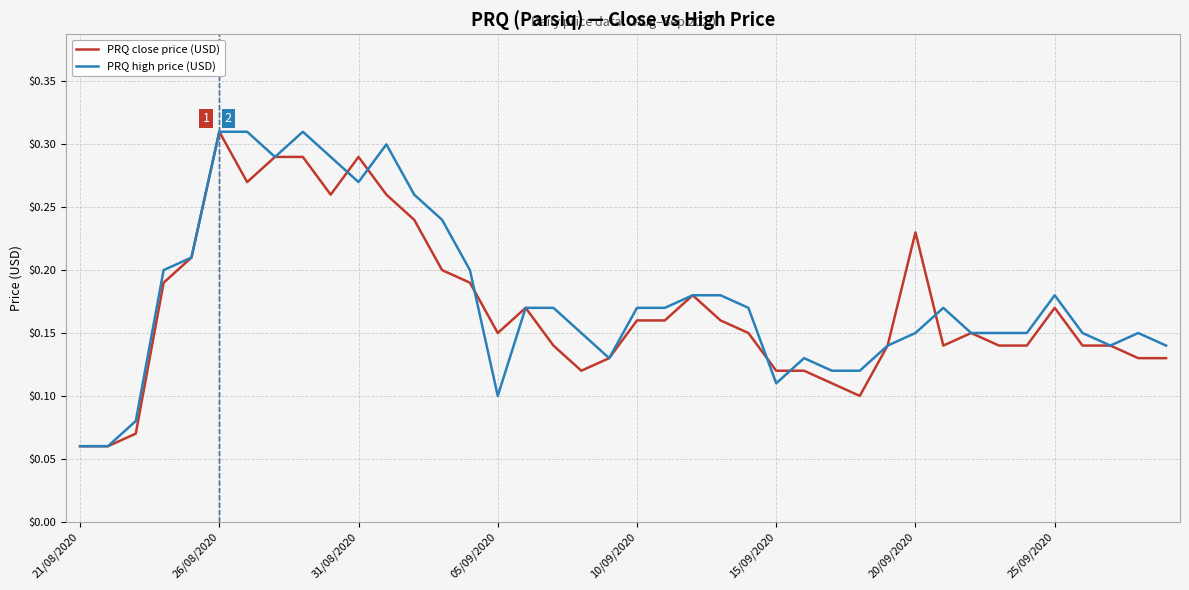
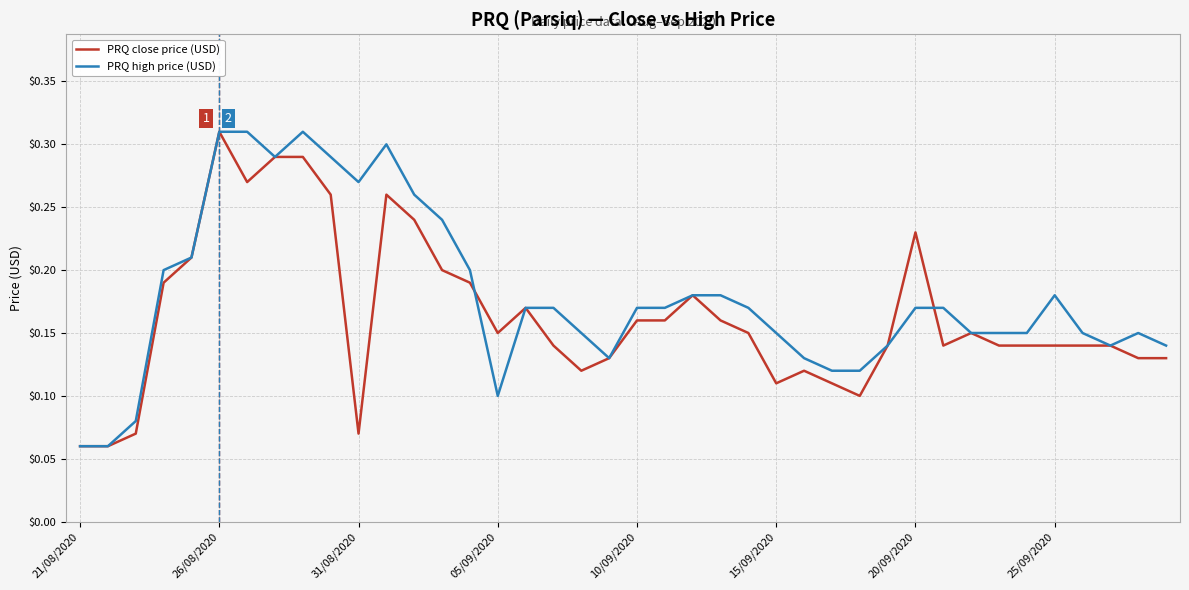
  {
    "PRQ close price (USD)": {
-     "31/08/2020": "$0.29",
+     "31/08/2020": "$0.07",
      "05/09/2020": "$0.15",
      "10/09/2020": "$0.16",
-     "15/09/2020": "$0.12",
+     "15/09/2020": "$0.11",
      "20/09/2020": "$0.23",
-     "25/09/2020": "$0.17"
+     "25/09/2020": "$0.14"
    },
    "PRQ high price (USD)": {
      "31/08/2020": "$0.27",
      "05/09/2020": "$0.10",
      "10/09/2020": "$0.17",
-     "15/09/2020": "$0.11",
-     "20/09/2020": "$0.15",
+     "15/09/2020": "$0.15",
+     "20/09/2020": "$0.17",
      "25/09/2020": "$0.18"
    }
  }
